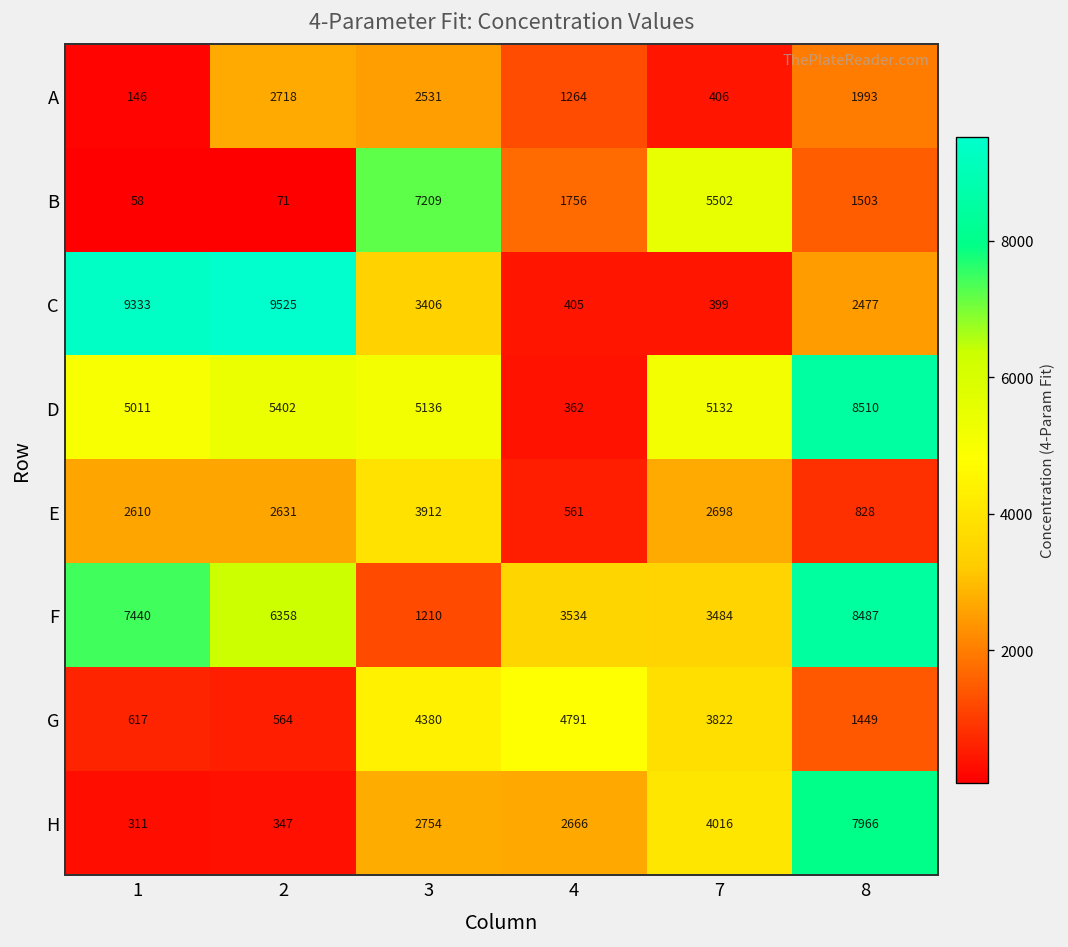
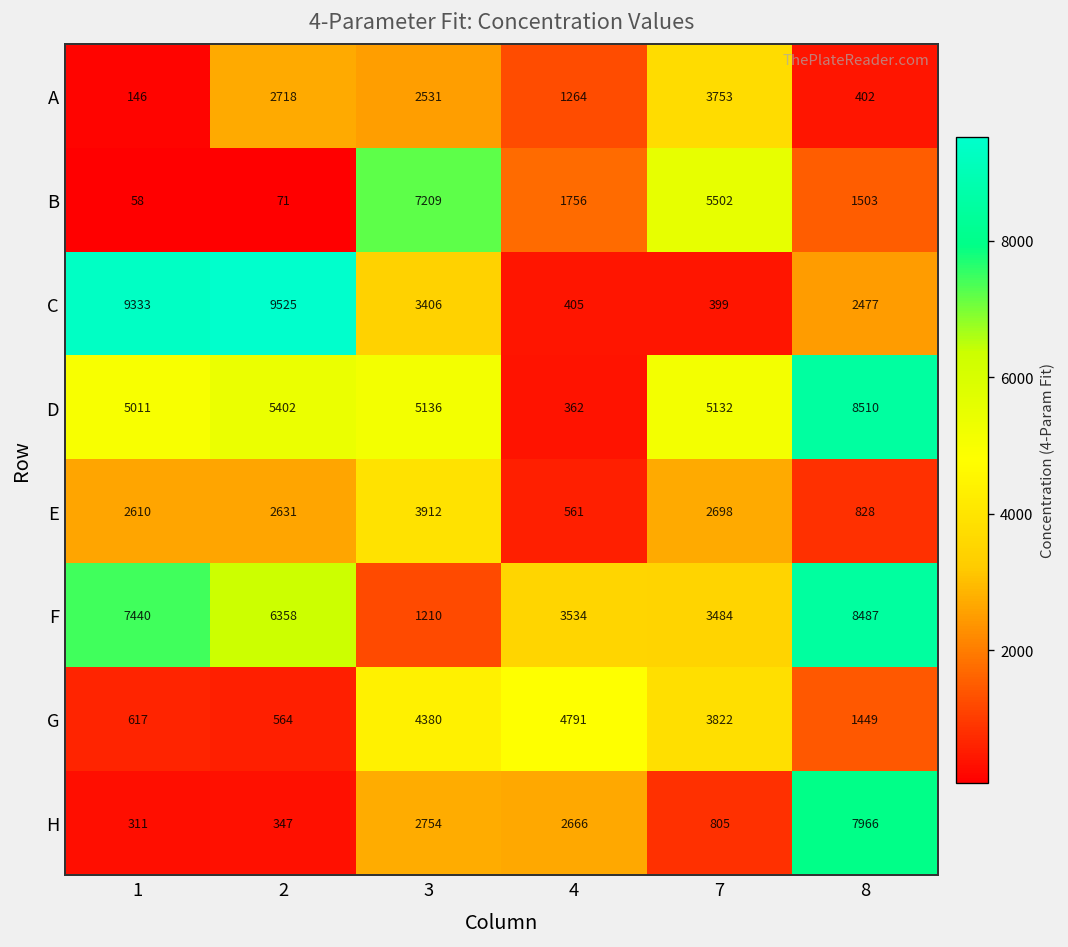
  {
    "A": {
      "1": 146,
      "2": 2718,
      "3": 2531,
      "4": 1264,
-     "7": 406,
-     "8": 1993
+     "7": 3753,
+     "8": 402
    },
    "B": {
      "1": 58,
      "2": 71,
      "3": 7209,
      "4": 1756,
      "7": 5502,
      "8": 1503
    },
    "C": {
      "1": 9333,
      "2": 9525,
      "3": 3406,
      "4": 405,
      "7": 399,
      "8": 2477
    },
    "D": {
      "1": 5011,
      "2": 5402,
      "3": 5136,
      "4": 362,
      "7": 5132,
      "8": 8510
    },
    "E": {
      "1": 2610,
      "2": 2631,
      "3": 3912,
      "4": 561,
      "7": 2698,
      "8": 828
    },
    "F": {
      "1": 7440,
      "2": 6358,
      "3": 1210,
      "4": 3534,
      "7": 3484,
      "8": 8487
    },
    "G": {
      "1": 617,
      "2": 564,
      "3": 4380,
      "4": 4791,
      "7": 3822,
      "8": 1449
    },
    "H": {
      "1": 311,
      "2": 347,
      "3": 2754,
      "4": 2666,
-     "7": 4016,
+     "7": 805,
      "8": 7966
    }
  }
